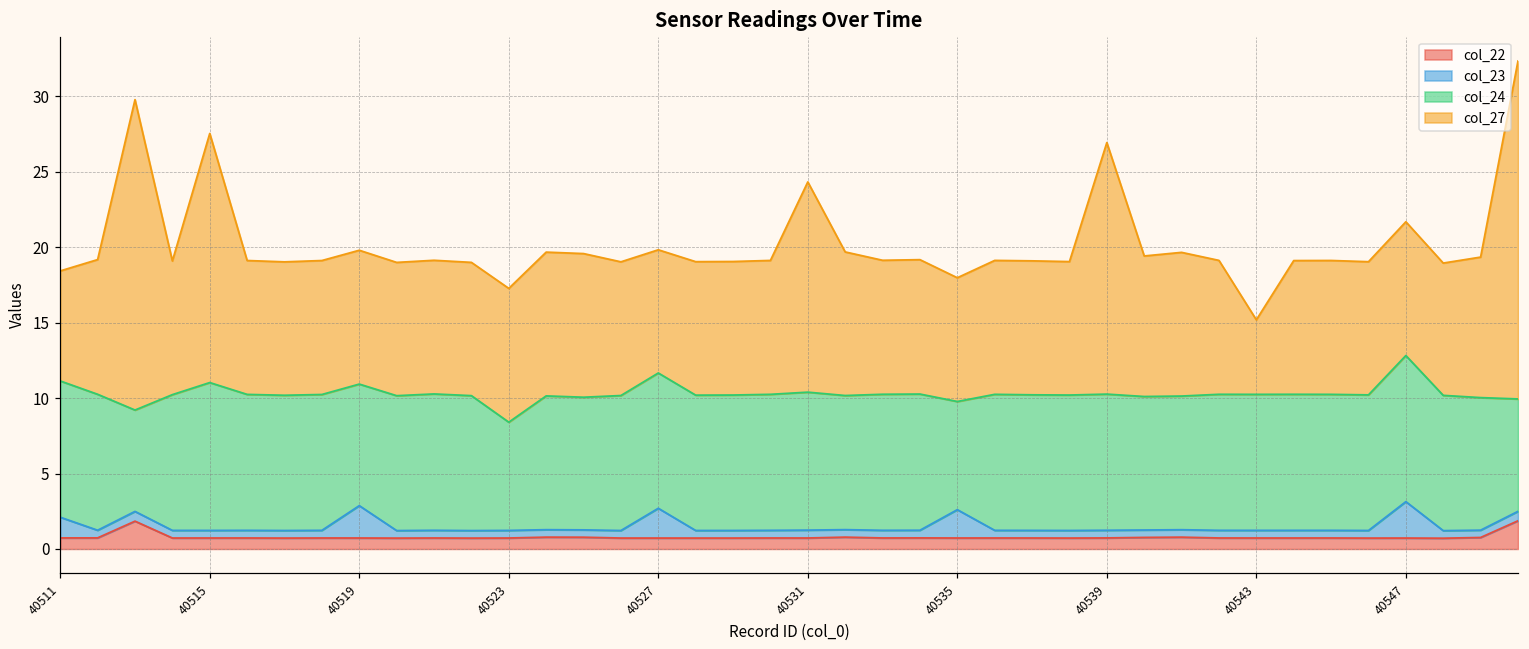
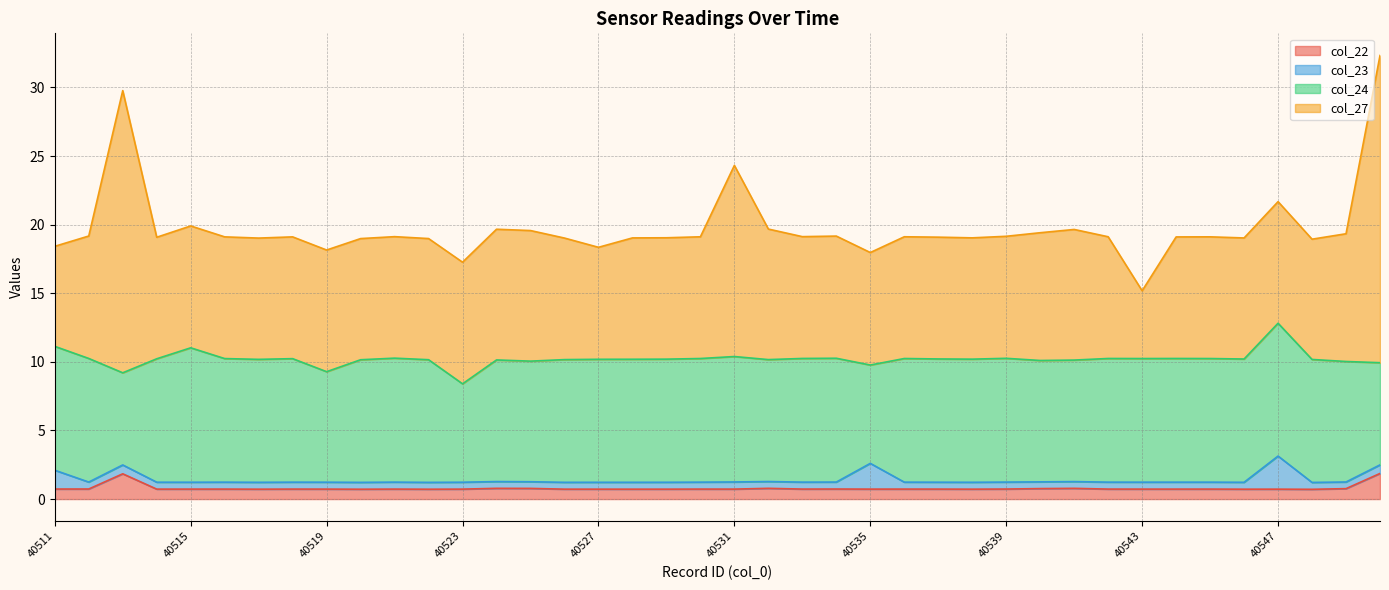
  {
    "col_22": {
      "40511": 0.7,
      "40515": 0.7,
      "40519": 0.7,
      "40523": 0.7,
      "40527": 0.7,
      "40531": 0.7,
      "40535": 0.7,
      "40539": 0.7,
      "40543": 0.7,
      "40547": 0.7
    },
    "col_23": {
      "40511": 1.4,
      "40515": 0.5,
-     "40519": 2.1,
+     "40519": 0.5,
      "40523": 0.5,
-     "40527": 2.0,
+     "40527": 0.5,
      "40531": 0.5,
      "40535": 1.9,
      "40539": 0.5,
      "40543": 0.5,
      "40547": 2.4
    },
    "col_24": {
      "40511": 9.0,
      "40515": 9.8,
      "40519": 8.1,
      "40523": 7.2,
      "40527": 9.0,
      "40531": 9.1,
      "40535": 7.2,
      "40539": 9.0,
      "40543": 9.0,
      "40547": 9.7
    },
    "col_27": {
      "40511": 7.3,
-     "40515": 16.5,
+     "40515": 8.9,
      "40519": 8.9,
      "40523": 8.9,
      "40527": 8.2,
      "40531": 13.9,
      "40535": 8.2,
-     "40539": 16.7,
+     "40539": 8.9,
      "40543": 4.9,
      "40547": 8.9
    }
  }
